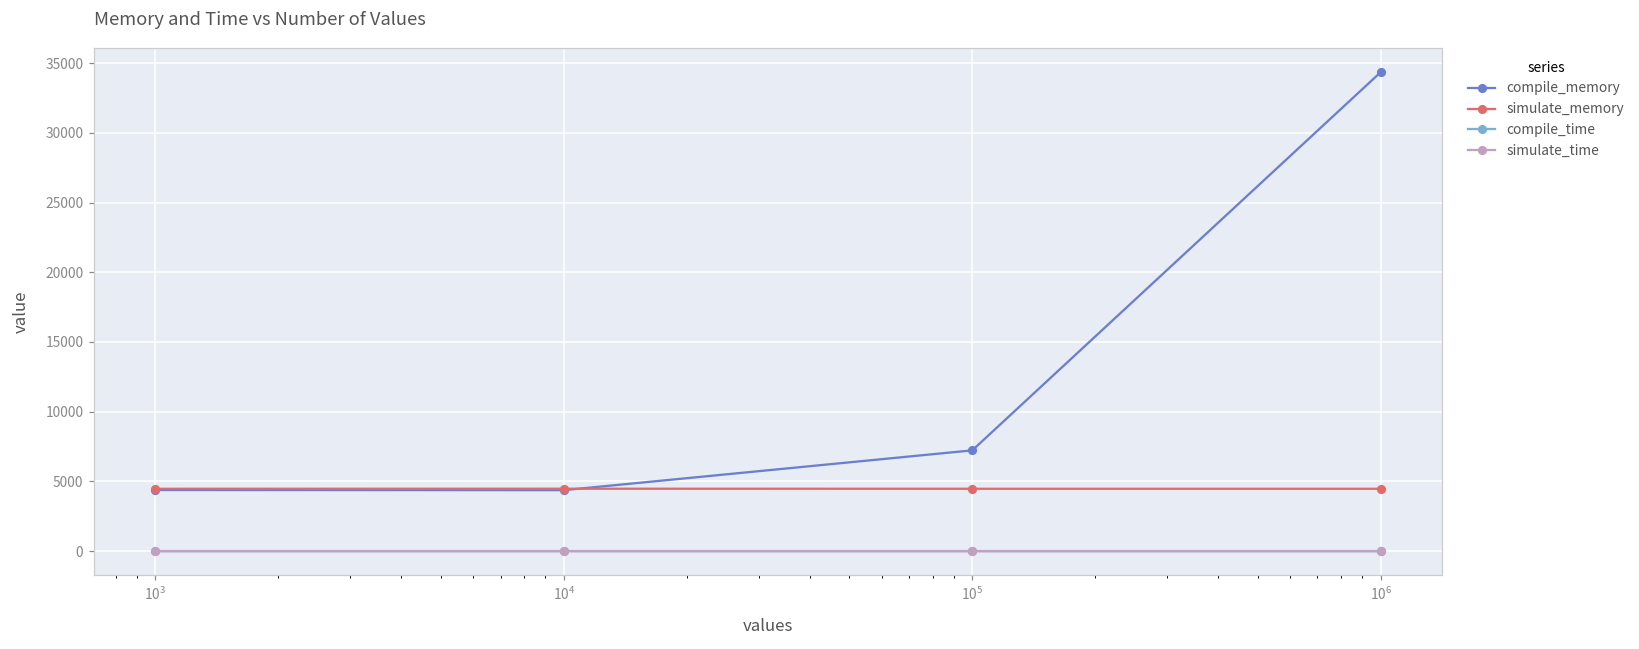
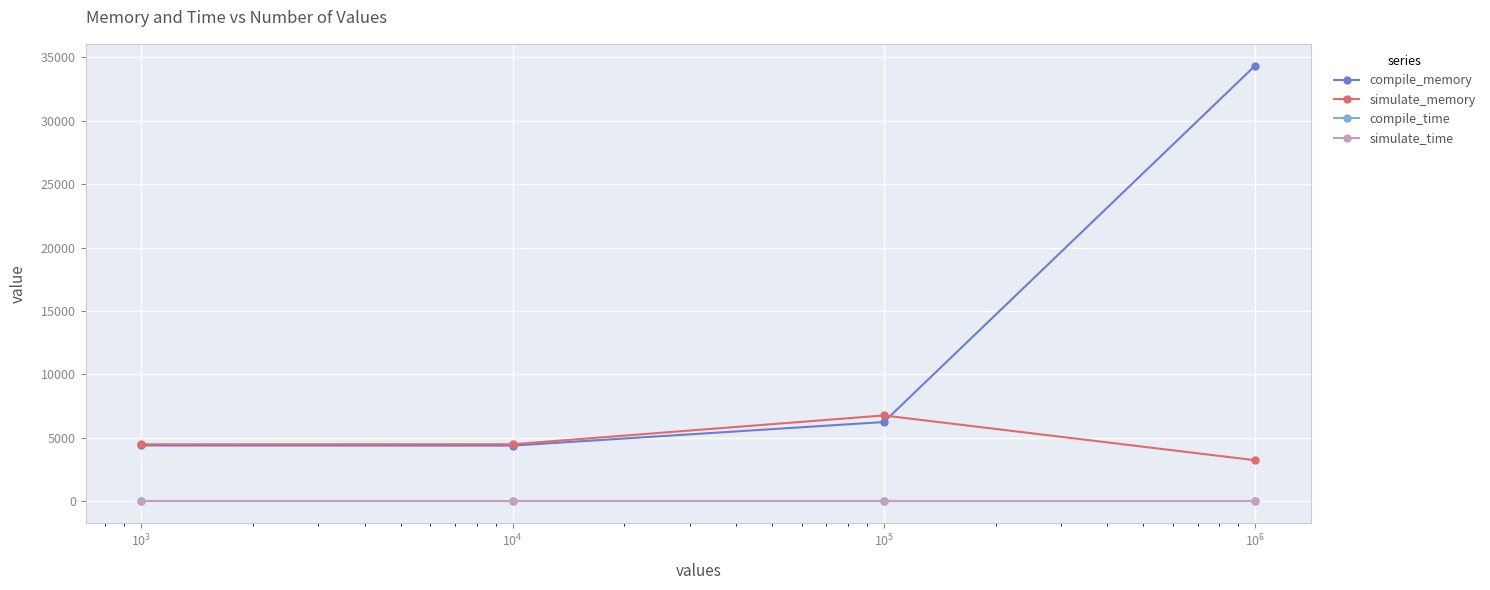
  {
    "compile_memory": {
-     "10^5": 7200,
+     "10^5": 6200,
      "10^6": 34400
    },
    "simulate_memory": {
-     "10^5": 4500,
-     "10^6": 4500
+     "10^5": 6800,
+     "10^6": 3200
    },
    "simulate_time": {
      "10^3": 0,
      "10^4": 0,
      "10^5": 0,
      "10^6": 0
    }
  }
